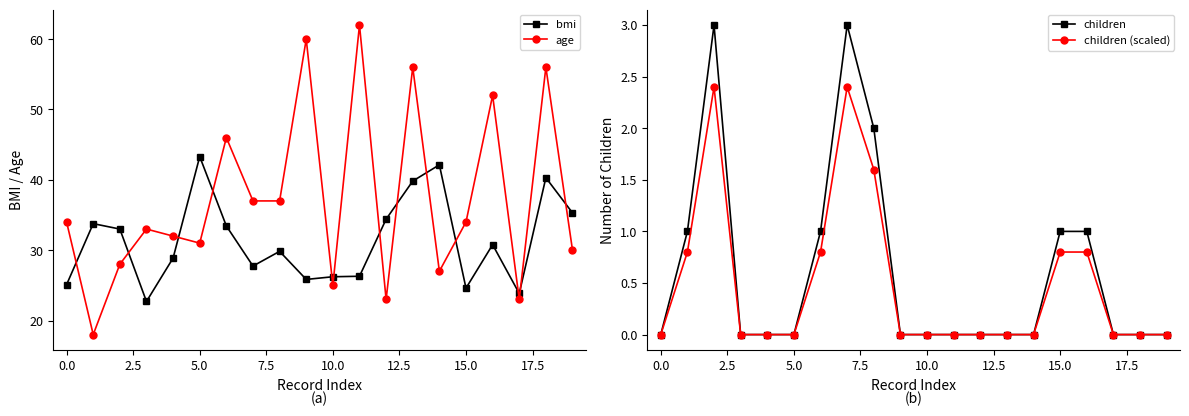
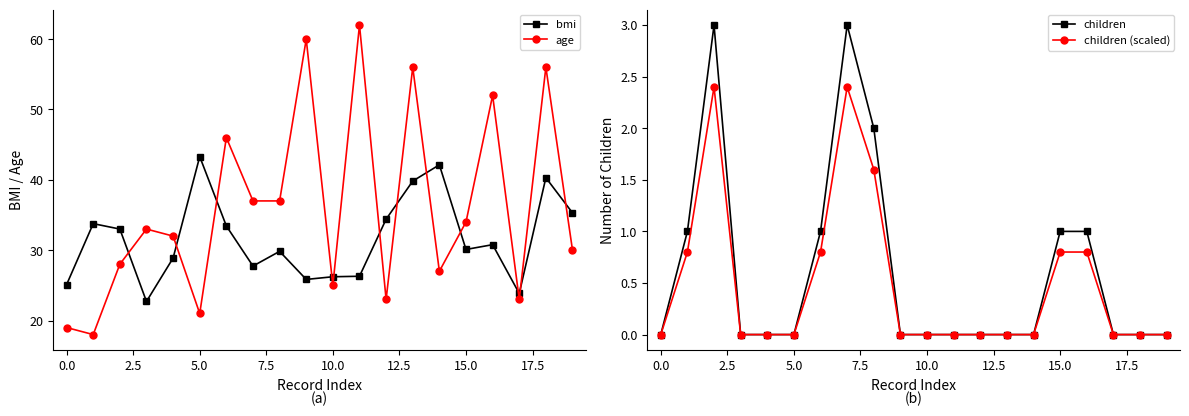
  {
    "(a)": {
      "bmi": {
        "0.0": 25,
        "5.0": 43,
        "10.0": 26,
-       "15.0": 25
+       "15.0": 30
      },
      "age": {
-       "0.0": 34,
-       "5.0": 31,
+       "0.0": 19,
+       "5.0": 21,
        "10.0": 25,
        "15.0": 34
      }
    },
    "(b)": {
      "children": {
        "15.0": 1.00
      },
      "children (scaled)": {
        "15.0": 0.80
      }
    }
  }
